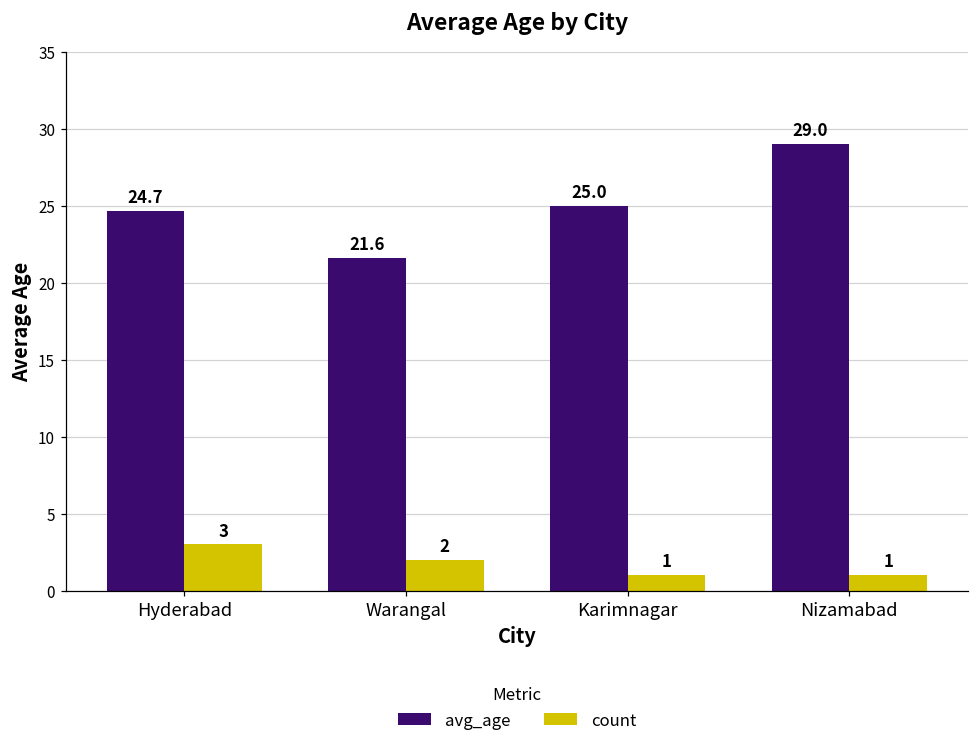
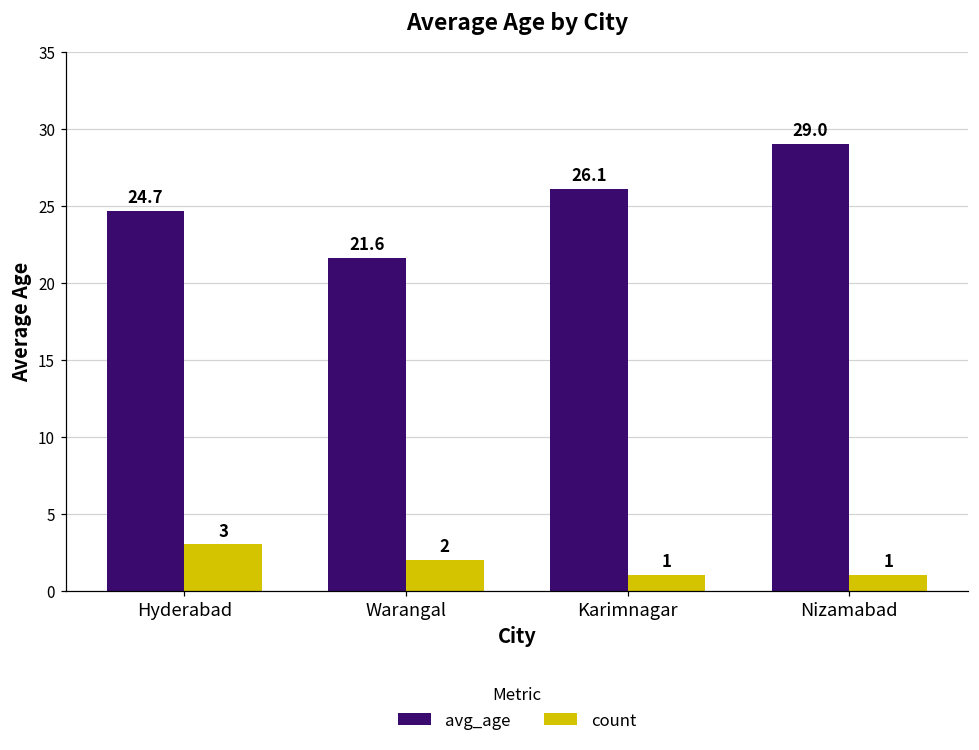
  {
    "avg_age": {
      "Hyderabad": 24.7,
      "Warangal": 21.6,
-     "Karimnagar": 25.0,
+     "Karimnagar": 26.1,
      "Nizamabad": 29.0
    },
    "count": {
      "Hyderabad": 3,
      "Warangal": 2,
      "Karimnagar": 1,
      "Nizamabad": 1
    }
  }
